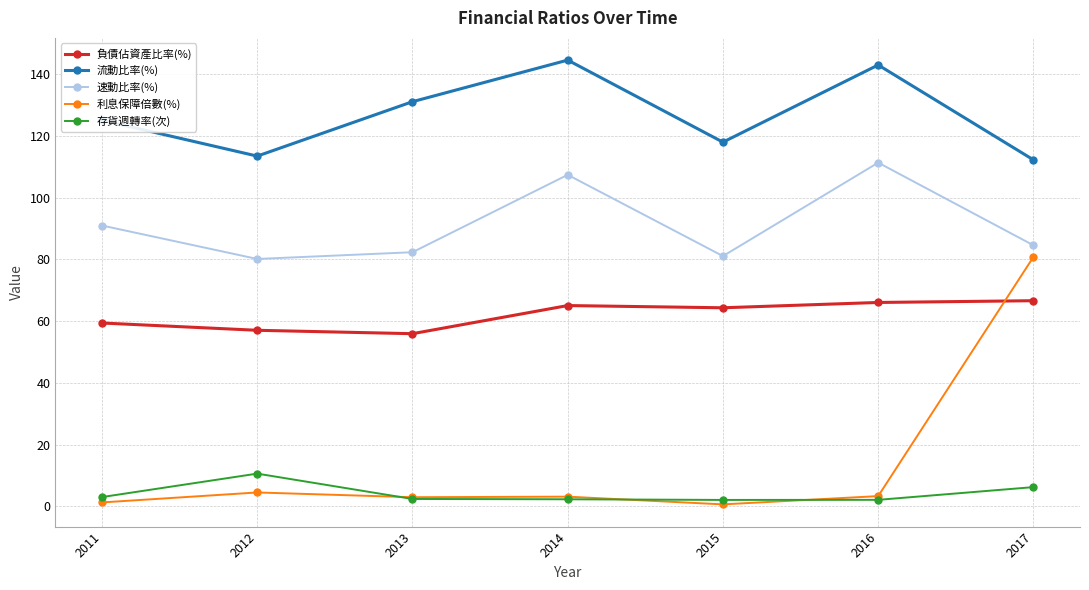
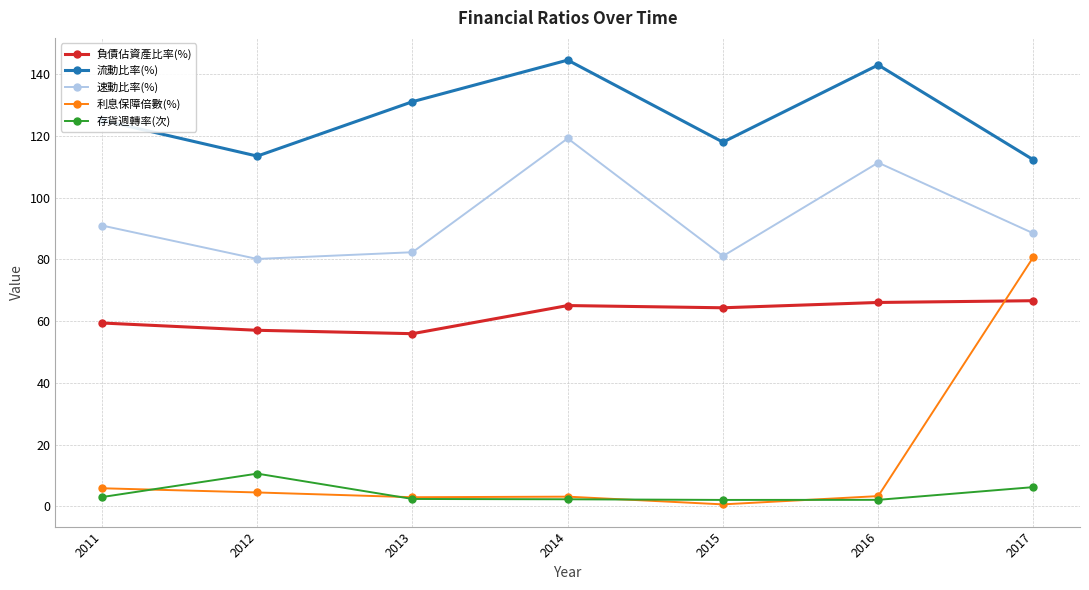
  {
    "負債佔資產比率(%)": {
      "2011": 59,
      "2012": 57,
      "2013": 56,
      "2014": 65,
      "2015": 64,
      "2016": 66,
      "2017": 67
    },
    "流動比率(%)": {
      "2012": 113,
      "2013": 131,
      "2014": 145,
      "2015": 118,
      "2016": 143,
      "2017": 112
    },
    "速動比率(%)": {
      "2011": 91,
      "2012": 80,
      "2013": 82,
-     "2014": 107,
+     "2014": 119,
      "2015": 81,
      "2016": 111,
-     "2017": 85
+     "2017": 88
    },
    "利息保障倍數(%)": {
-     "2011": 1,
+     "2011": 6,
      "2012": 5,
      "2014": 3,
      "2015": 1,
      "2016": 3,
      "2017": 81
    },
    "存貨週轉率(次)": {
      "2011": 3,
      "2012": 11,
      "2014": 2,
      "2015": 2,
      "2016": 2,
      "2017": 6
    }
  }
